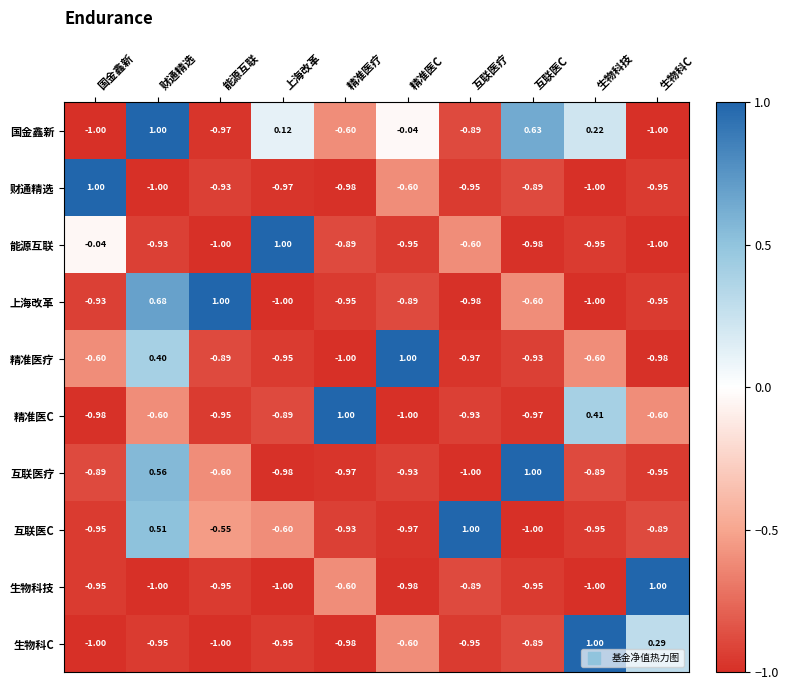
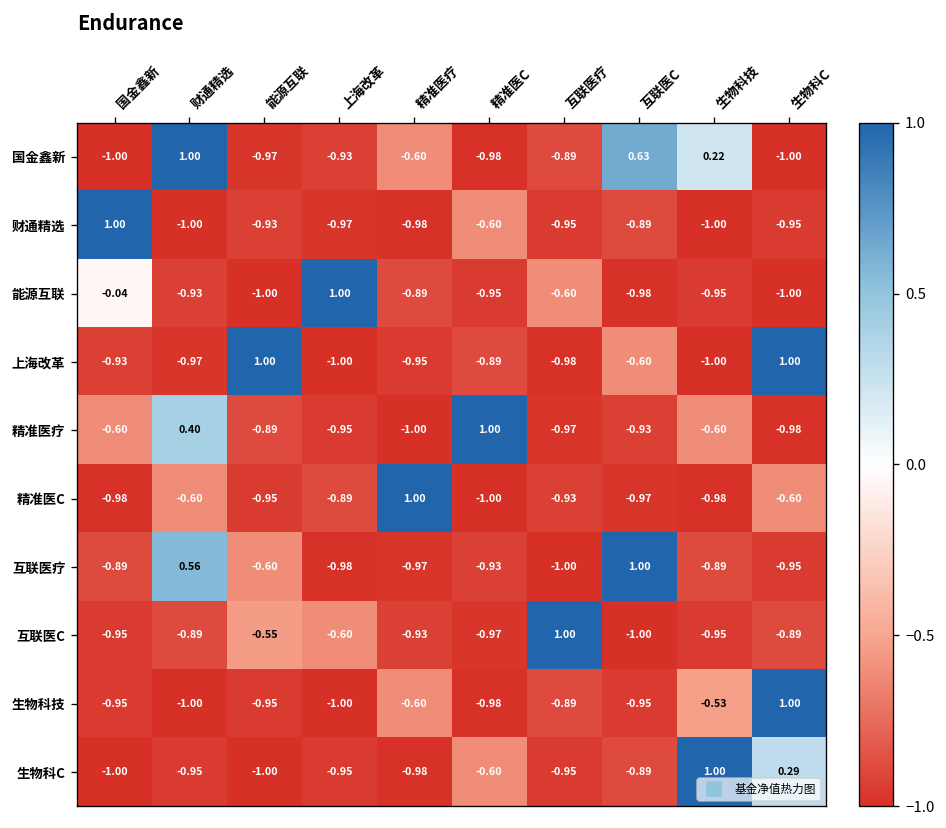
  {
    "国金鑫新": {
      "国金鑫新": -1.00,
      "财通精选": 1.00,
      "能源互联": -0.97,
-     "上海改革": 0.12,
+     "上海改革": -0.93,
      "精准医疗": -0.60,
-     "精准医C": -0.04,
+     "精准医C": -0.98,
      "互联医疗": -0.89,
      "互联医C": 0.63,
      "生物科技": 0.22,
      "生物科C": -1.00
    },
    "财通精选": {
      "国金鑫新": 1.00,
      "财通精选": -1.00,
      "能源互联": -0.93,
      "上海改革": -0.97,
      "精准医疗": -0.98,
      "精准医C": -0.60,
      "互联医疗": -0.95,
      "互联医C": -0.89,
      "生物科技": -1.00,
      "生物科C": -0.95
    },
    "能源互联": {
      "国金鑫新": -0.04,
      "财通精选": -0.93,
      "能源互联": -1.00,
      "上海改革": 1.00,
      "精准医疗": -0.89,
      "精准医C": -0.95,
      "互联医疗": -0.60,
      "互联医C": -0.98,
      "生物科技": -0.95,
      "生物科C": -1.00
    },
    "上海改革": {
      "国金鑫新": -0.93,
-     "财通精选": 0.68,
+     "财通精选": -0.97,
      "能源互联": 1.00,
      "上海改革": -1.00,
      "精准医疗": -0.95,
      "精准医C": -0.89,
      "互联医疗": -0.98,
      "互联医C": -0.60,
      "生物科技": -1.00,
-     "生物科C": -0.95
+     "生物科C": 1.00
    },
    "精准医疗": {
      "国金鑫新": -0.60,
      "财通精选": 0.40,
      "能源互联": -0.89,
      "上海改革": -0.95,
      "精准医疗": -1.00,
      "精准医C": 1.00,
      "互联医疗": -0.97,
      "互联医C": -0.93,
      "生物科技": -0.60,
      "生物科C": -0.98
    },
    "精准医C": {
      "国金鑫新": -0.98,
      "财通精选": -0.60,
      "能源互联": -0.95,
      "上海改革": -0.89,
      "精准医疗": 1.00,
      "精准医C": -1.00,
      "互联医疗": -0.93,
      "互联医C": -0.97,
-     "生物科技": 0.41,
+     "生物科技": -0.98,
      "生物科C": -0.60
    },
    "互联医疗": {
      "国金鑫新": -0.89,
      "财通精选": 0.56,
      "能源互联": -0.60,
      "上海改革": -0.98,
      "精准医疗": -0.97,
      "精准医C": -0.93,
      "互联医疗": -1.00,
      "互联医C": 1.00,
      "生物科技": -0.89,
      "生物科C": -0.95
    },
    "互联医C": {
      "国金鑫新": -0.95,
-     "财通精选": 0.51,
+     "财通精选": -0.89,
      "能源互联": -0.55,
      "上海改革": -0.60,
      "精准医疗": -0.93,
      "精准医C": -0.97,
      "互联医疗": 1.00,
      "互联医C": -1.00,
      "生物科技": -0.95,
      "生物科C": -0.89
    },
    "生物科技": {
      "国金鑫新": -0.95,
      "财通精选": -1.00,
      "能源互联": -0.95,
      "上海改革": -1.00,
      "精准医疗": -0.60,
      "精准医C": -0.98,
      "互联医疗": -0.89,
      "互联医C": -0.95,
-     "生物科技": -1.00,
+     "生物科技": -0.53,
      "生物科C": 1.00
    },
    "生物科C": {
      "国金鑫新": -1.00,
      "财通精选": -0.95,
      "能源互联": -1.00,
      "上海改革": -0.95,
      "精准医疗": -0.98,
      "精准医C": -0.60,
      "互联医疗": -0.95,
      "互联医C": -0.89,
      "生物科技": 1.00,
      "生物科C": 0.29
    }
  }
